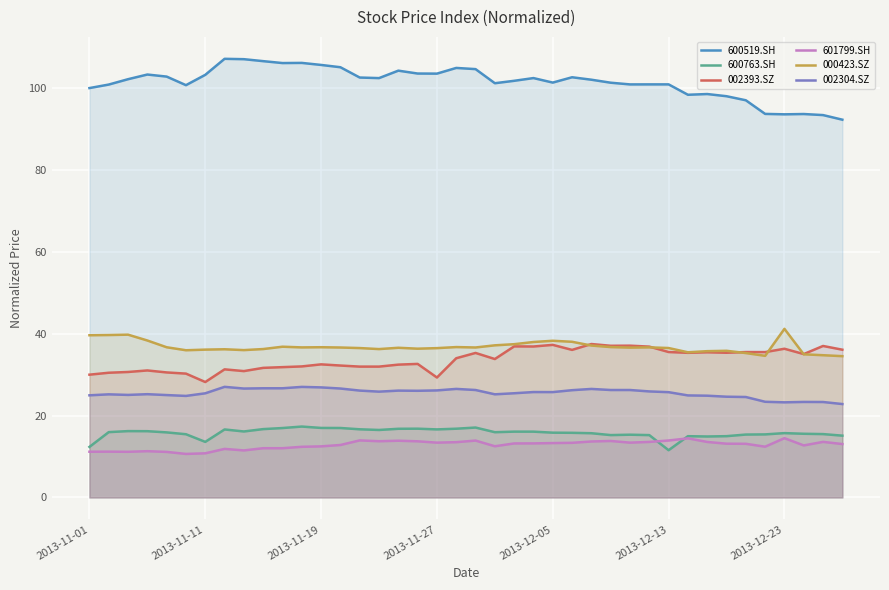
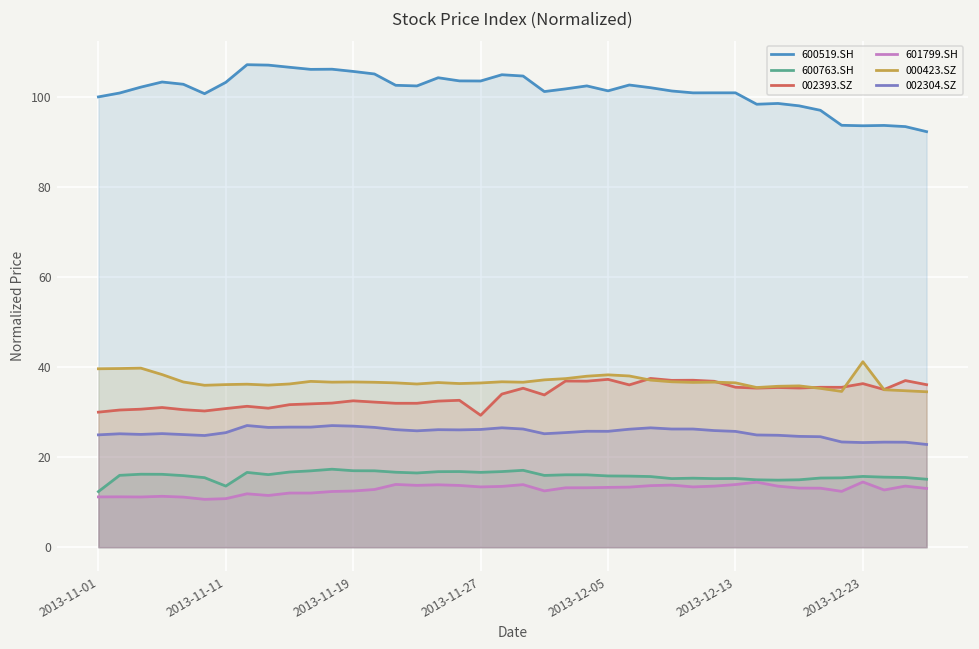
  {
    "600763.SH": {
      "2013-11-01": 12,
      "2013-11-11": 14,
      "2013-11-19": 17,
      "2013-11-27": 17,
      "2013-12-05": 16,
-     "2013-12-13": 12,
+     "2013-12-13": 15,
      "2013-12-23": 16
    },
    "002393.SZ": {
      "2013-11-01": 30,
-     "2013-11-11": 28,
+     "2013-11-11": 31,
      "2013-11-19": 33,
      "2013-11-27": 29,
      "2013-12-05": 37,
      "2013-12-13": 36,
      "2013-12-23": 36
    },
    "601799.SH": {
      "2013-11-01": 11,
      "2013-11-11": 11,
      "2013-11-19": 12,
      "2013-11-27": 13,
      "2013-12-05": 13,
      "2013-12-13": 14,
      "2013-12-23": 14
    },
    "000423.SZ": {
      "2013-11-01": 40,
      "2013-11-11": 36,
      "2013-11-19": 37,
      "2013-11-27": 37,
      "2013-12-05": 38,
      "2013-12-13": 37,
      "2013-12-23": 41
    }
  }
